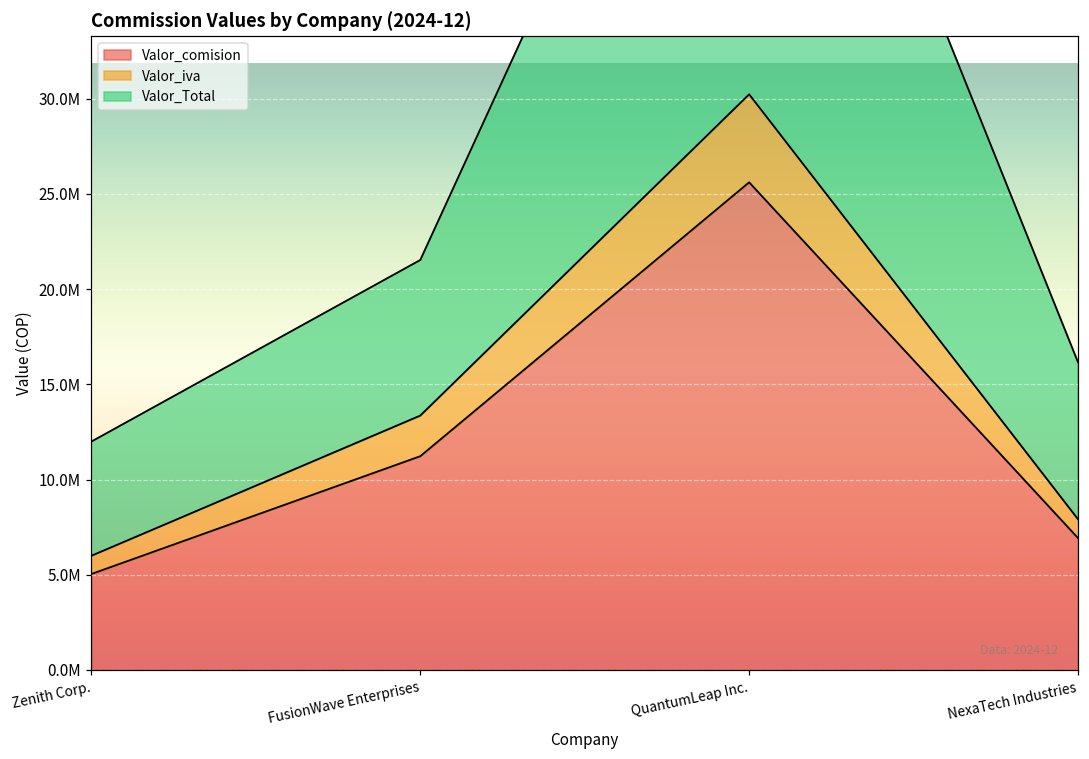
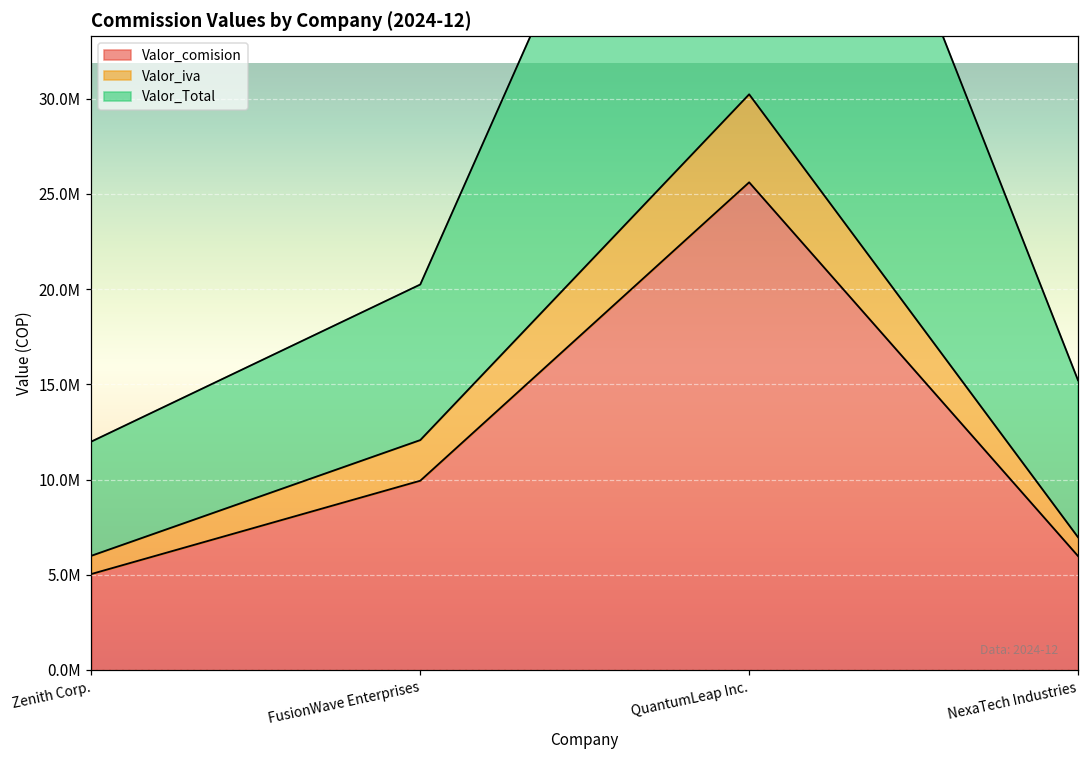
  {
    "Valor_comision": {
      "Zenith Corp.": 5000000,
-     "FusionWave Enterprises": 11200000,
+     "FusionWave Enterprises": 9900000,
      "QuantumLeap Inc.": 25600000,
-     "NexaTech Industries": 6900000
+     "NexaTech Industries": 6000000
    },
    "Valor_iva": {
      "Zenith Corp.": 1000000,
      "FusionWave Enterprises": 2100000,
      "QuantumLeap Inc.": 4600000,
      "NexaTech Industries": 1000000
    },
    "Valor_Total": {
      "Zenith Corp.": 6000000,
      "FusionWave Enterprises": 8200000,
      "NexaTech Industries": 8200000
    }
  }
